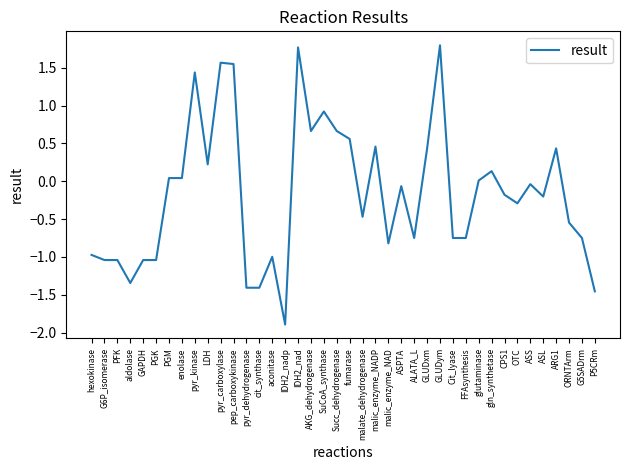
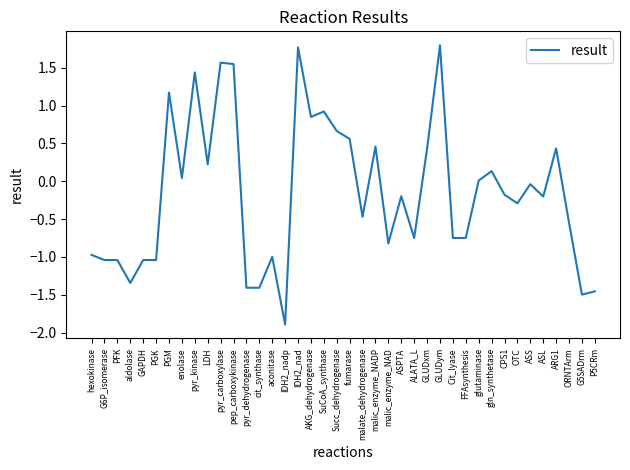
  {
    "hexokinase": -1.0,
    "G6P_isomerase": -1.0,
    "PFK": -1.0,
    "aldolase": -1.3,
    "GAPDH": -1.0,
    "PGK": -1.0,
-   "PGM": 0.0,
+   "PGM": 1.2,
    "enolase": 0.0,
    "pyr_kinase": 1.4,
    "LDH": 0.2,
    "pyr_carboxylase": 1.6,
    "pep_carboxykinase": 1.5,
    "pyr_dehydrogenase": -1.4,
    "cit_synthase": -1.4,
    "aconitase": -1.0,
    "IDH2_nadp": -1.9,
    "IDH2_nad": 1.8,
-   "AKG_dehydrogenase": 0.7,
+   "AKG_dehydrogenase": 0.8,
    "SuCoA_synthase": 0.9,
    "Succ_dehydrogenase": 0.7,
    "fumarase": 0.6,
    "malate_dehydrogenase": -0.5,
    "malic_enzyme_NADP": 0.5,
    "malic_enzyme_NAD": -0.8,
-   "ASPTA": -0.1,
+   "ASPTA": -0.2,
    "ALATA_L": -0.7,
    "GLUDxm": 0.4,
    "GLUDym": 1.8,
    "Cit_lyase": -0.7,
    "FFAsynthesis": -0.7,
    "glutaminase": 0.0,
    "gln_synthetase": 0.1,
    "CPS1": -0.2,
    "OTC": -0.3,
    "ASS": 0.0,
    "ASL": -0.2,
    "ARG1": 0.4,
    "ORNTArm": -0.5,
-   "G5SADrm": -0.7,
+   "G5SADrm": -1.5,
    "P5CRm": -1.5
  }
